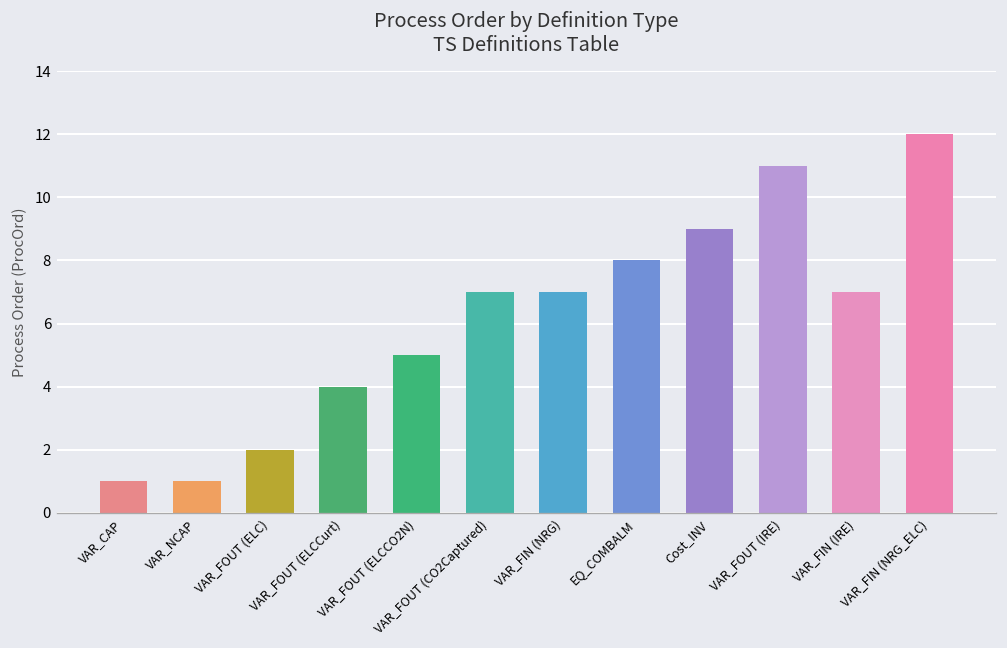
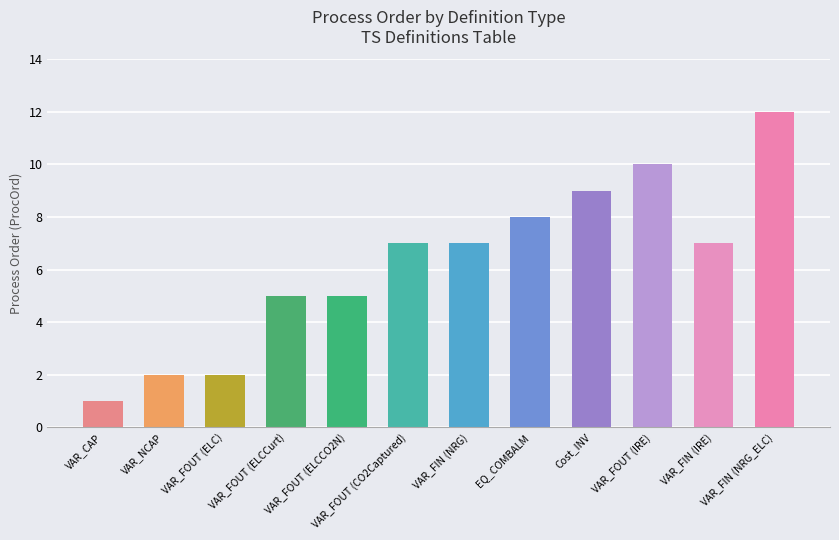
  {
    "VAR_CAP": 1,
-   "VAR_NCAP": 1,
+   "VAR_NCAP": 2,
    "VAR_FOUT (ELC)": 2,
-   "VAR_FOUT (ELCCurt)": 4,
+   "VAR_FOUT (ELCCurt)": 5,
    "VAR_FOUT (ELCCO2N)": 5,
    "VAR_FOUT (CO2Captured)": 7,
    "VAR_FIN (NRG)": 7,
    "EQ_COMBALM": 8,
    "Cost_INV": 9,
-   "VAR_FOUT (IRE)": 11,
+   "VAR_FOUT (IRE)": 10,
    "VAR_FIN (IRE)": 7,
    "VAR_FIN (NRG_ELC)": 12
  }
